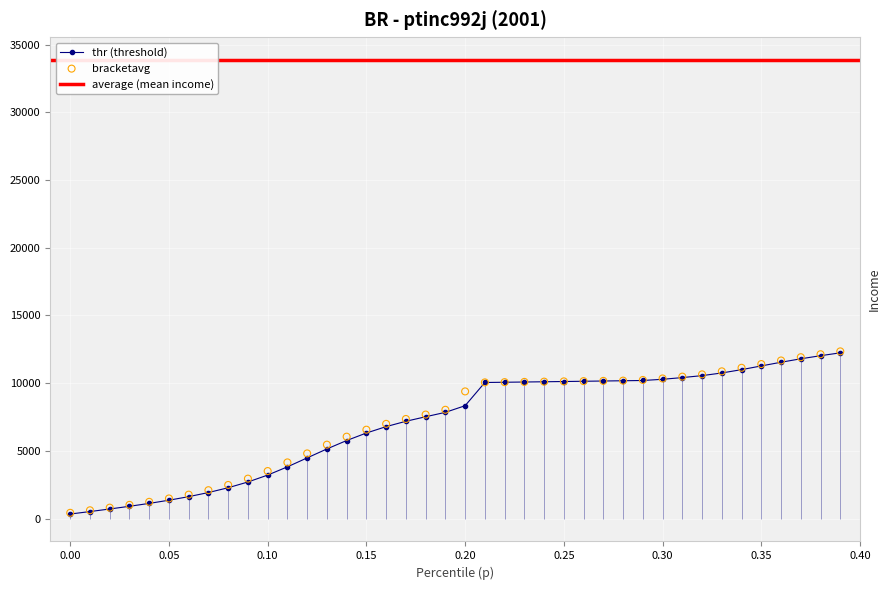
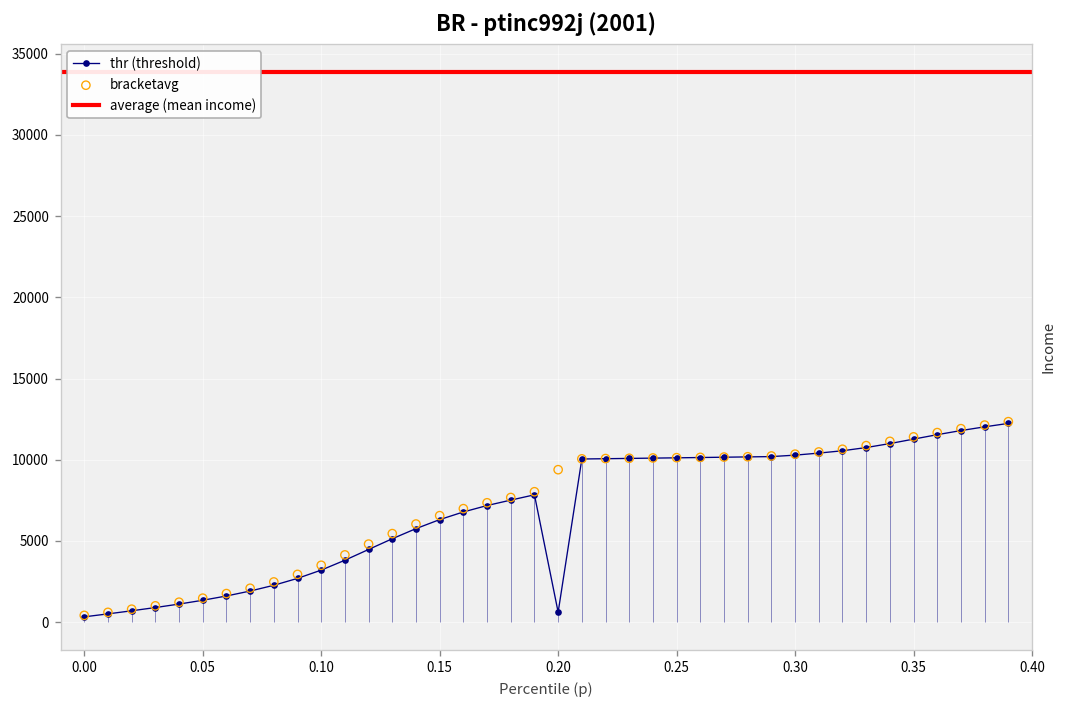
  {
    "thr (threshold)": {
      "0.10": 3200,
      "0.15": 6300,
-     "0.20": 8300
+     "0.20": 600
    }
  }
